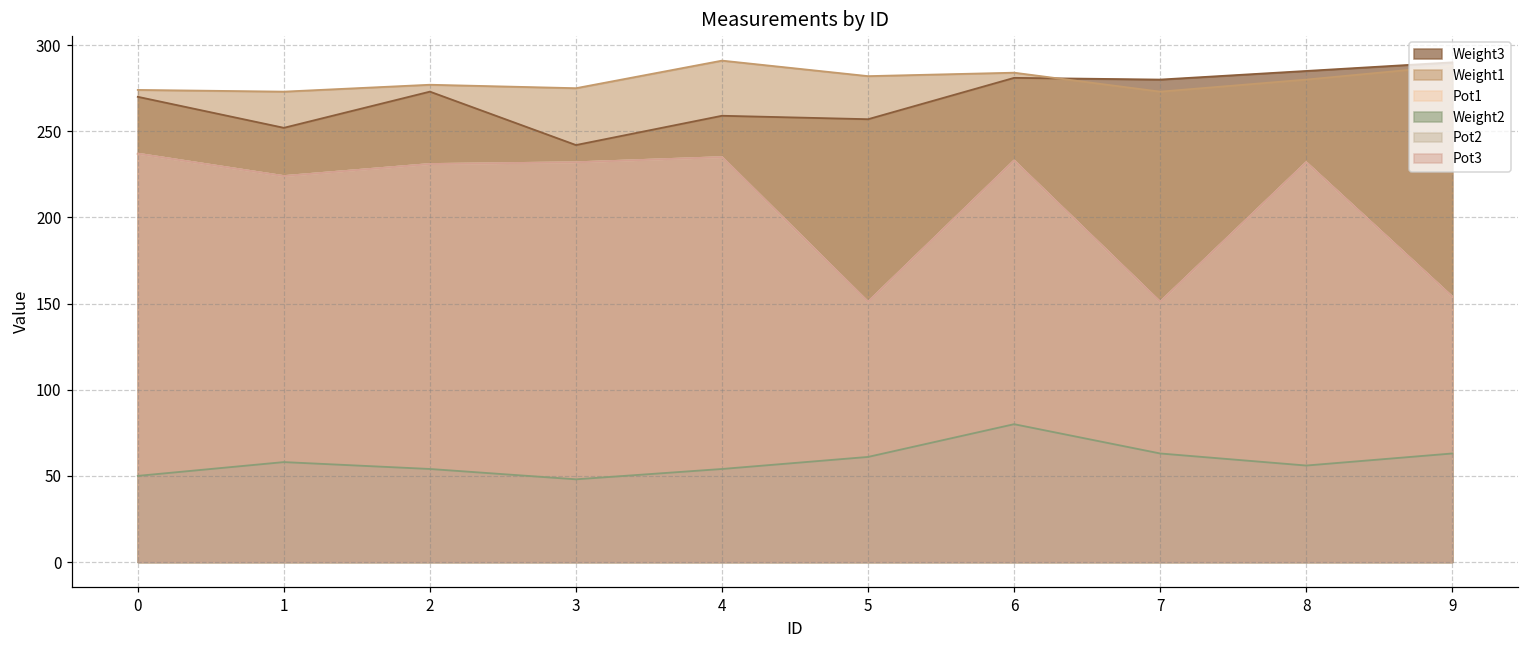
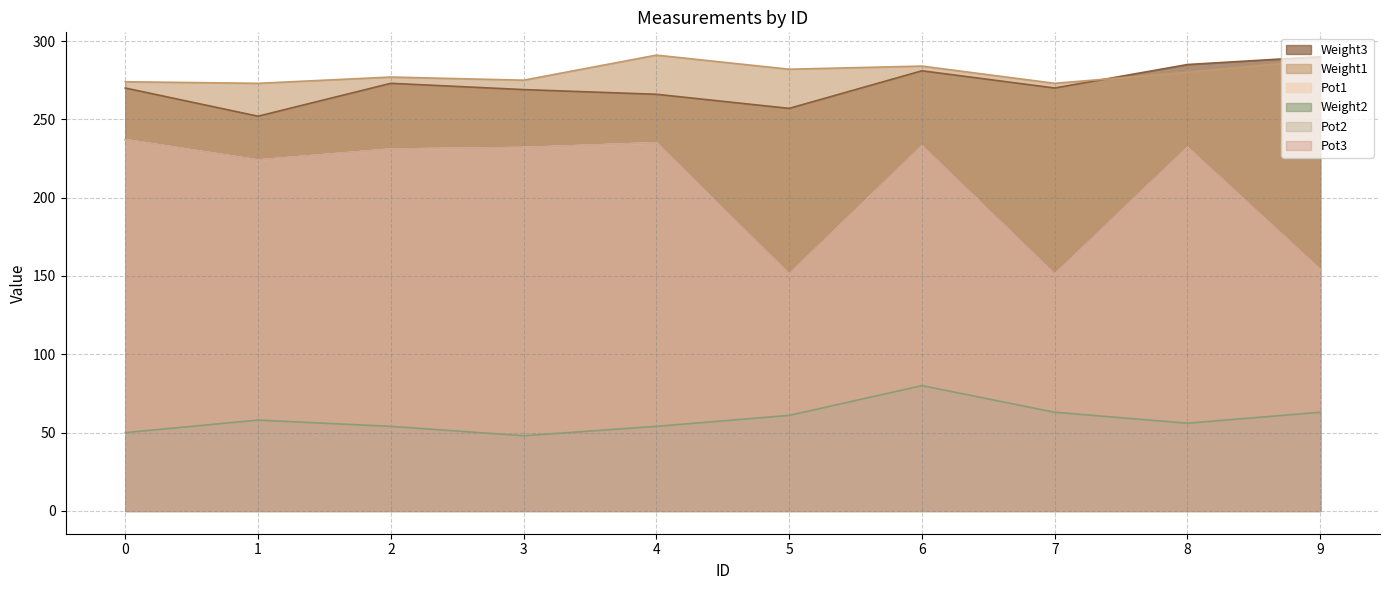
  {
    "Weight3": {
      "0": 270,
      "1": 252,
      "2": 273,
-     "3": 242,
-     "4": 259,
+     "3": 269,
+     "4": 266,
      "5": 257,
      "6": 281,
-     "7": 280,
+     "7": 270,
      "8": 285
    }
  }
